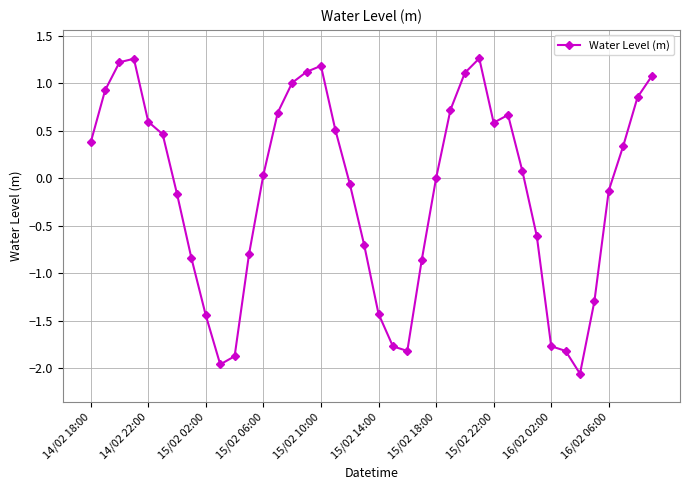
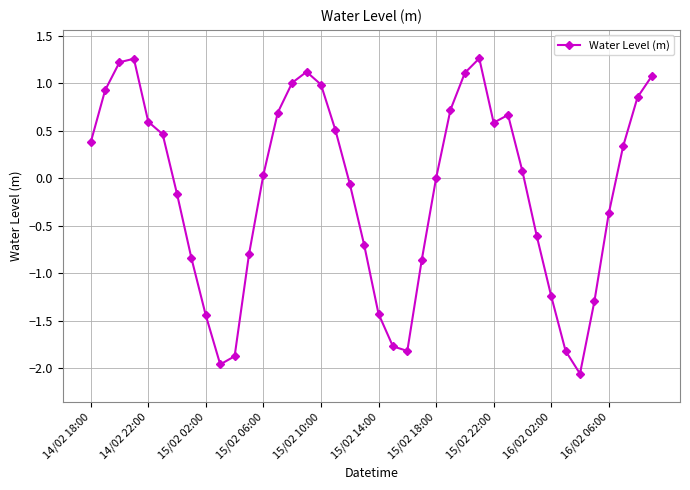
  {
    "14/02 18:00": 0.4,
    "14/02 22:00": 0.6,
    "15/02 02:00": -1.4,
    "15/02 06:00": 0.0,
-   "15/02 10:00": 1.2,
+   "15/02 10:00": 1.0,
    "15/02 14:00": -1.4,
    "15/02 18:00": 0.0,
    "15/02 22:00": 0.6,
-   "16/02 02:00": -1.8,
-   "16/02 06:00": -0.1
+   "16/02 02:00": -1.2,
+   "16/02 06:00": -0.4
  }
